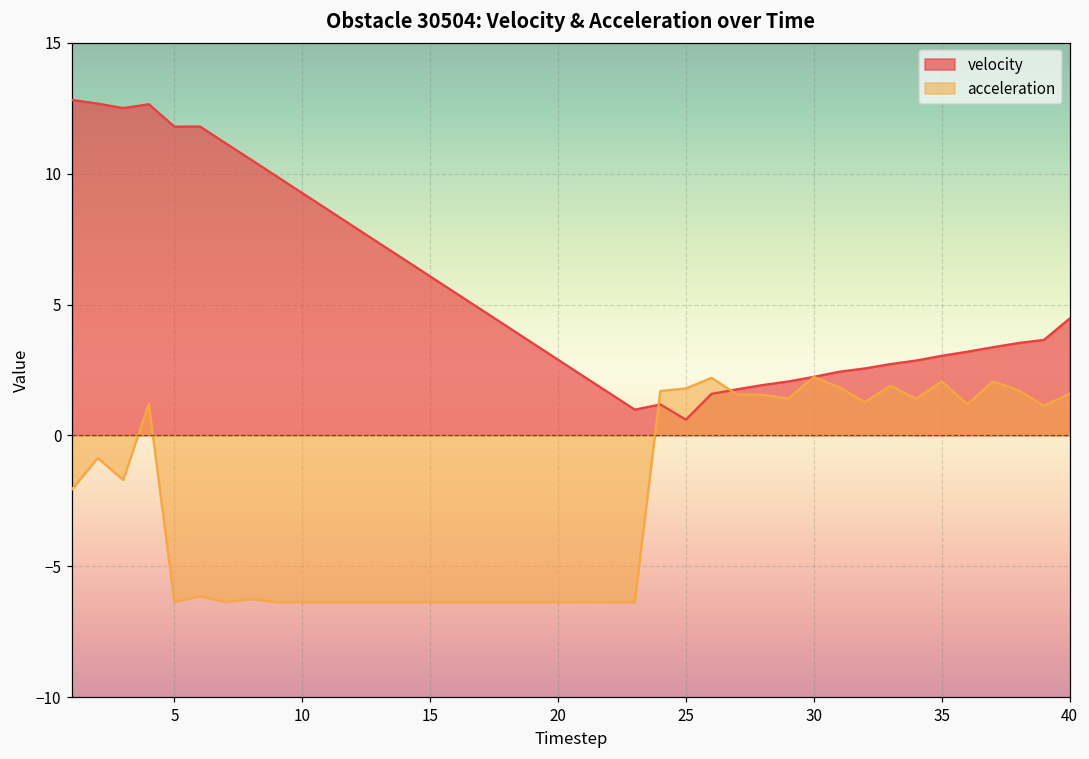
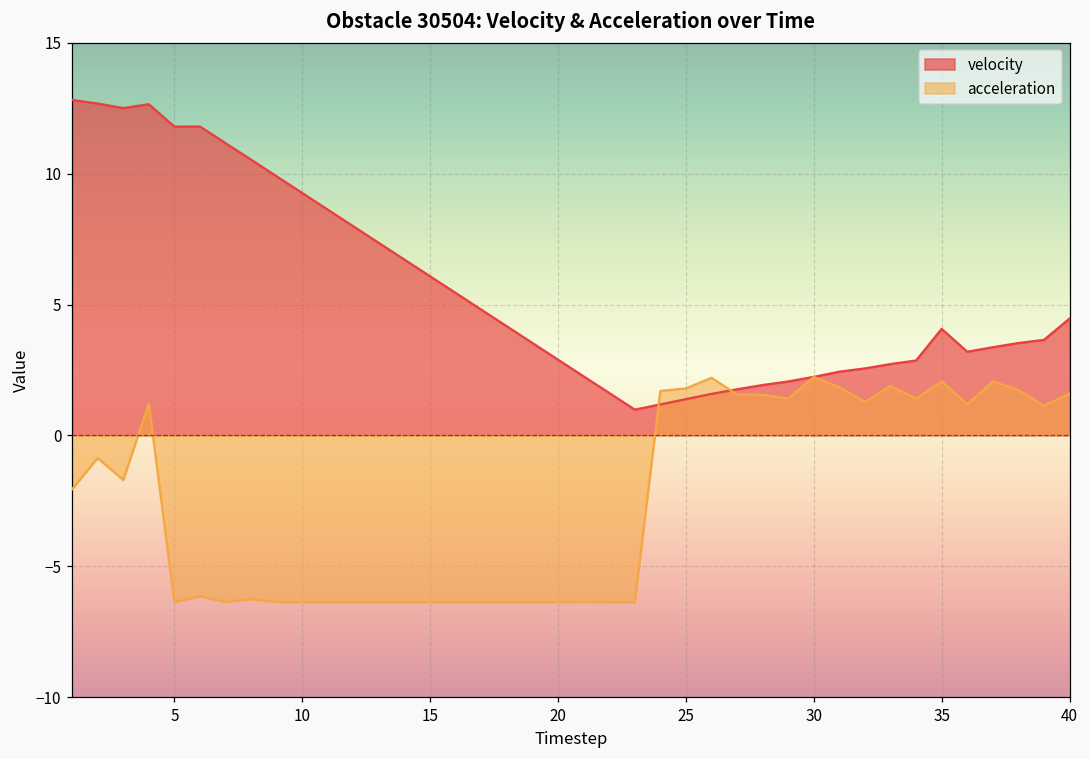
  {
    "velocity": {
      "5": 11.8,
      "10": 9.3,
      "15": 6.1,
      "20": 2.9,
-     "25": 0.6,
-     "35": 3.0,
+     "25": 1.4,
+     "35": 4.1,
      "40": 4.5
    }
  }
